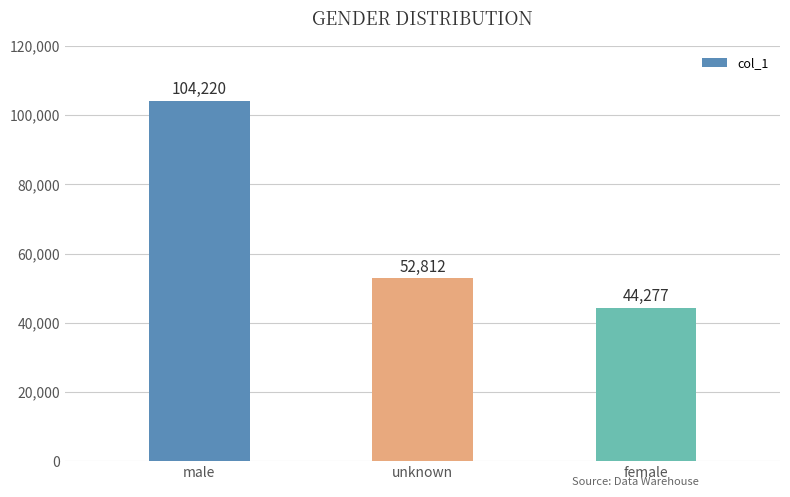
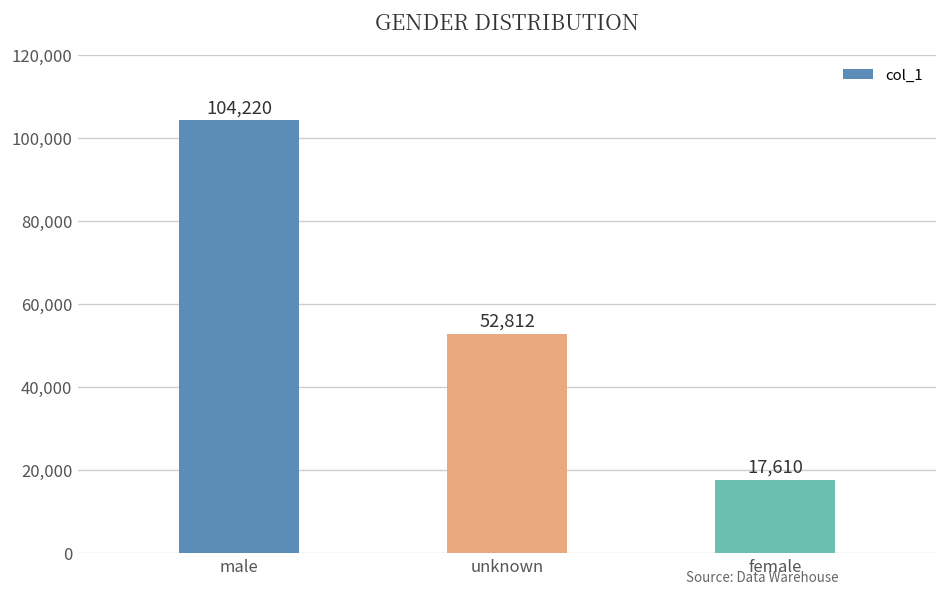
  {
    "male": "104,220",
    "unknown": "52,812",
-   "female": "44,277"
+   "female": "17,610"
  }
